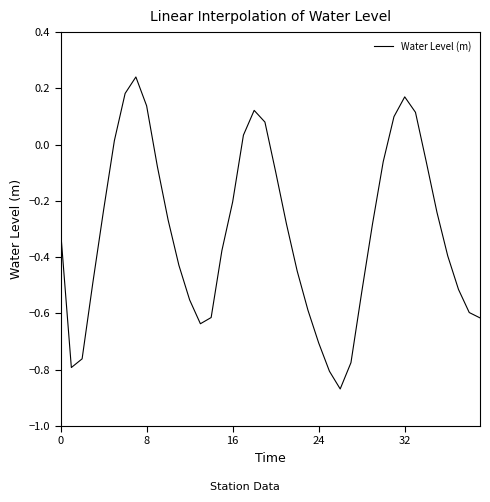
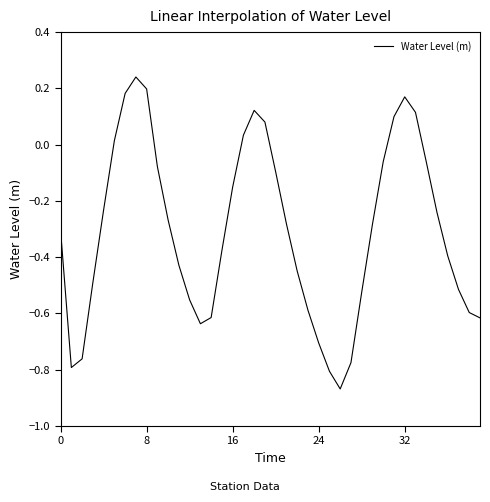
  {
    "0": -0.31,
-   "8": 0.14,
-   "16": -0.20,
+   "8": 0.20,
+   "16": -0.15,
    "24": -0.70,
    "32": 0.17
  }
